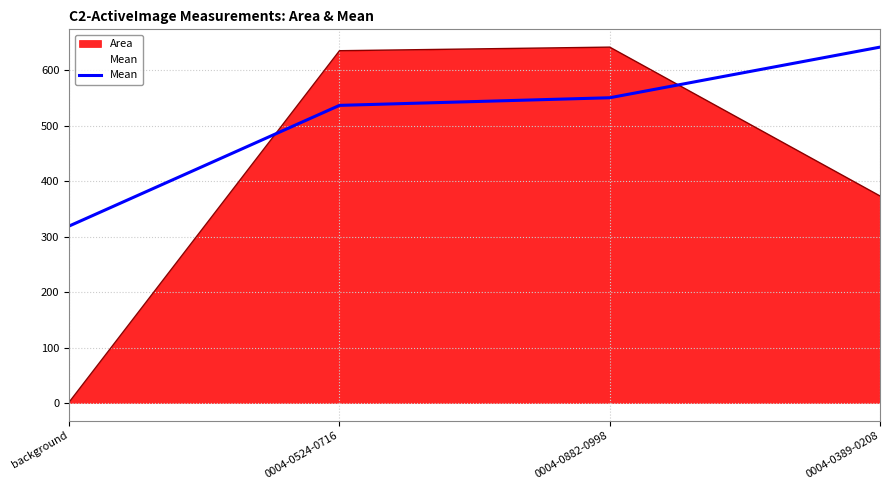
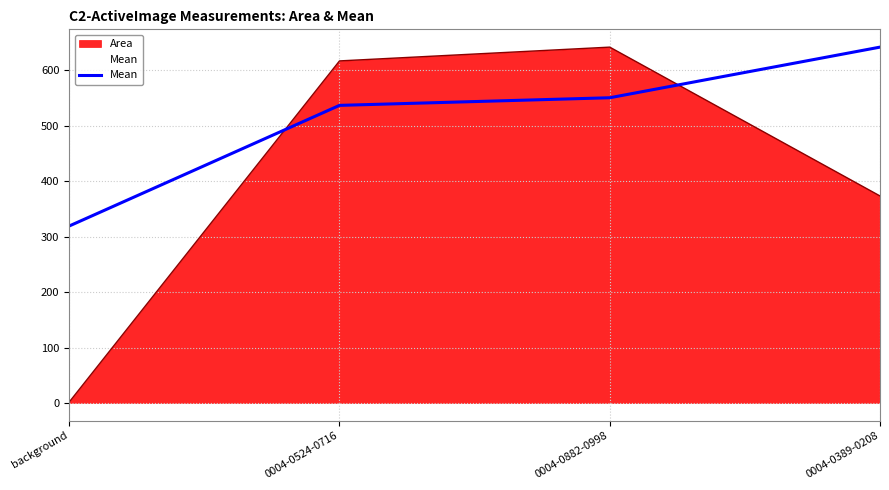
  {
    "Area": {
      "background": 0,
-     "0004-0524-0716": 640,
+     "0004-0524-0716": 620,
      "0004-0882-0998": 640,
      "0004-0389-0208": 370
    }
  }
